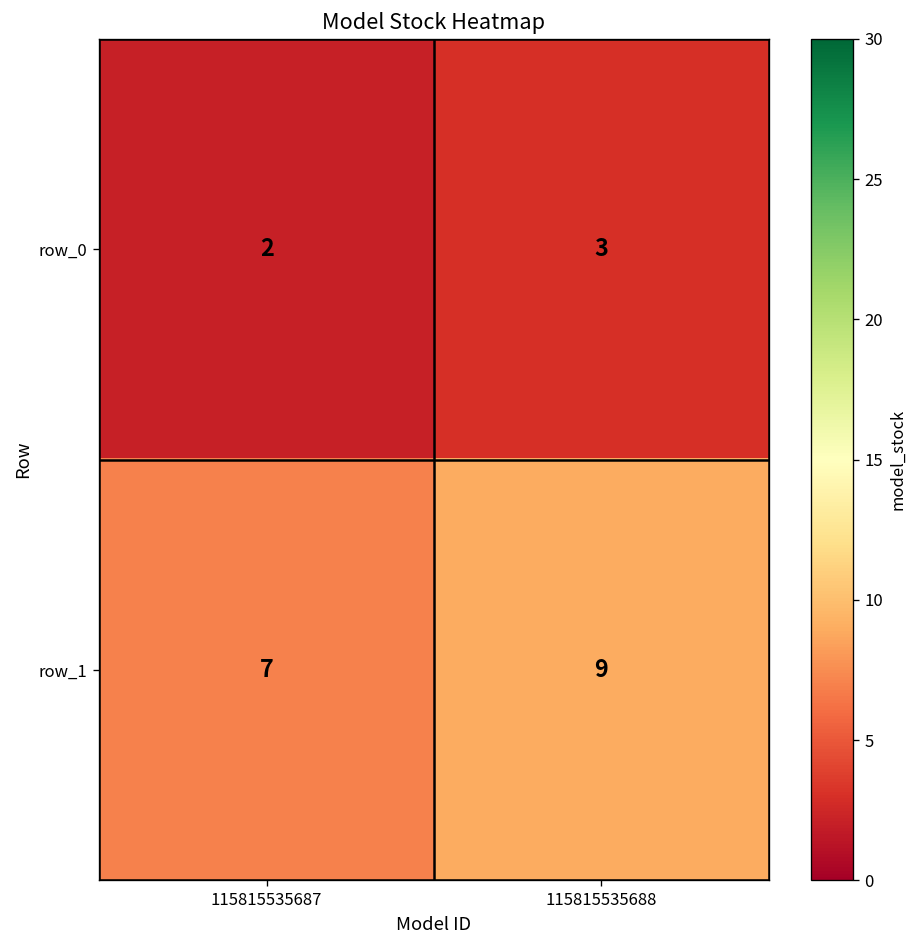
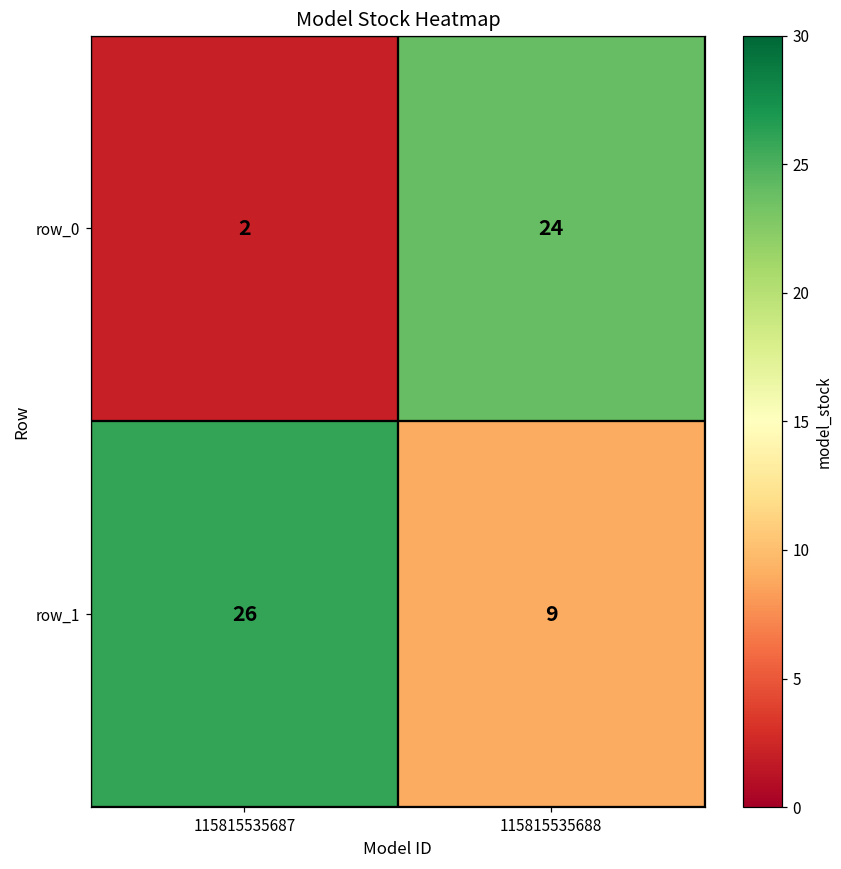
  {
    "row_0": {
      "115815535687": 2,
-     "115815535688": 3
+     "115815535688": 24
    },
    "row_1": {
-     "115815535687": 7,
+     "115815535687": 26,
      "115815535688": 9
    }
  }
